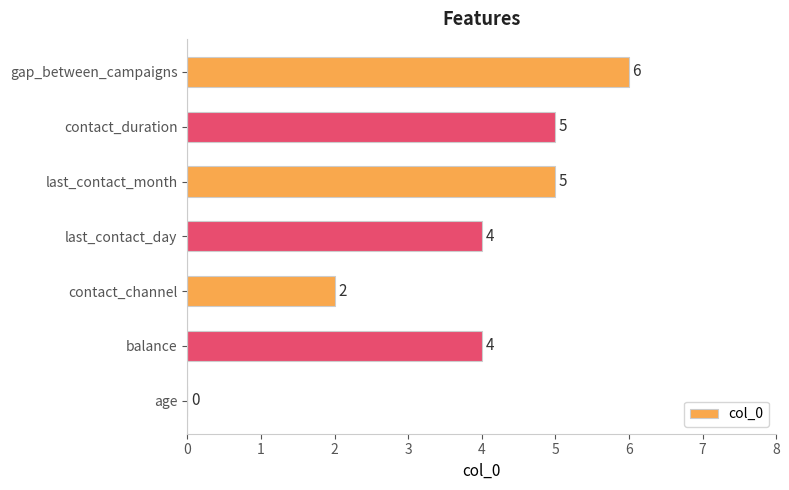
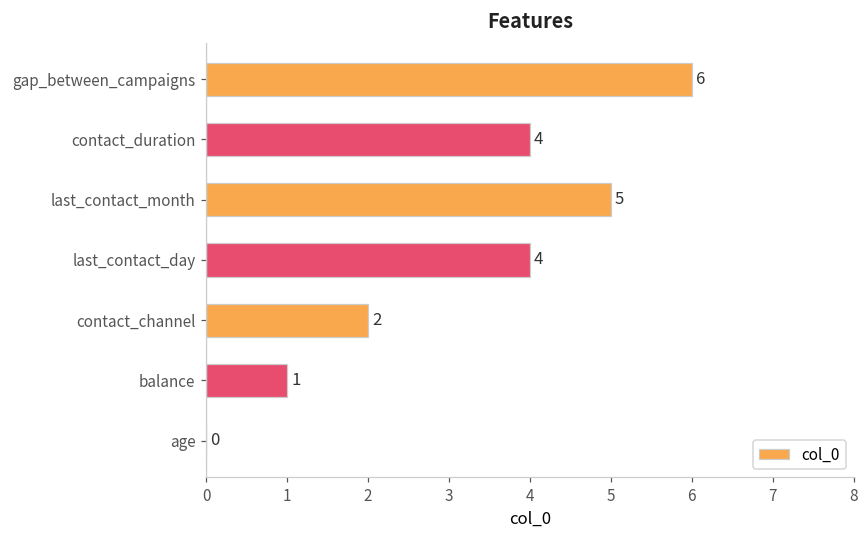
  {
    "gap_between_campaigns": 6,
-   "contact_duration": 5,
+   "contact_duration": 4,
    "last_contact_month": 5,
    "last_contact_day": 4,
    "contact_channel": 2,
-   "balance": 4,
+   "balance": 1,
    "age": 0
  }
